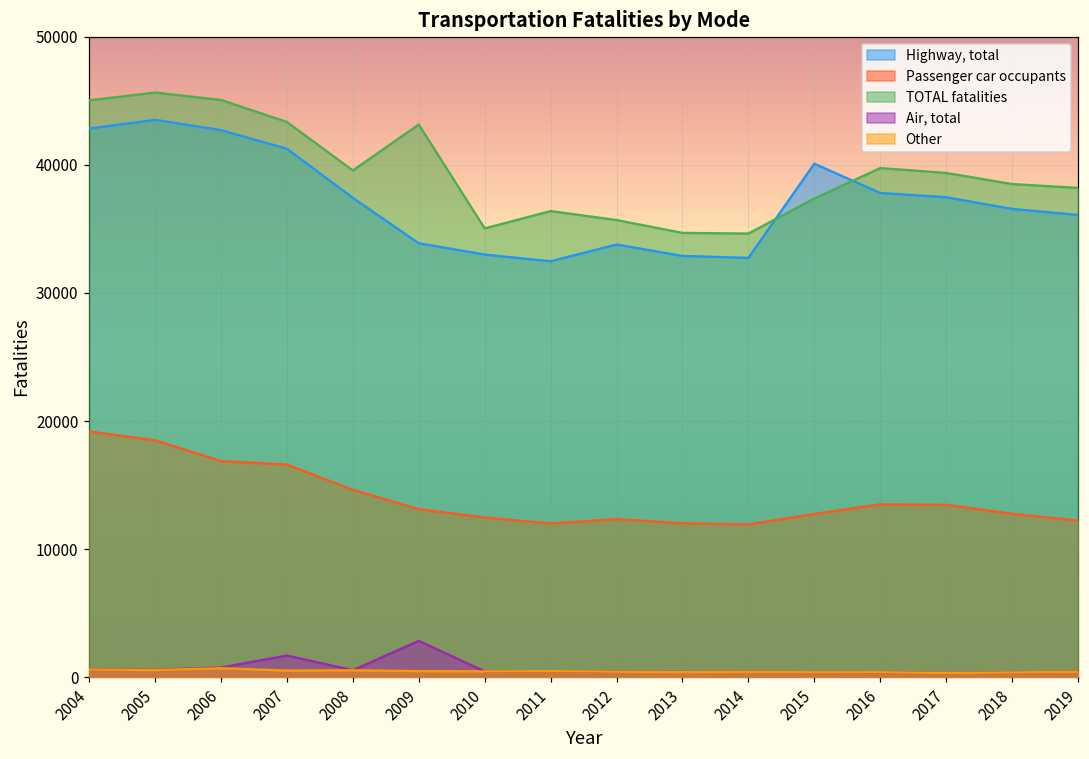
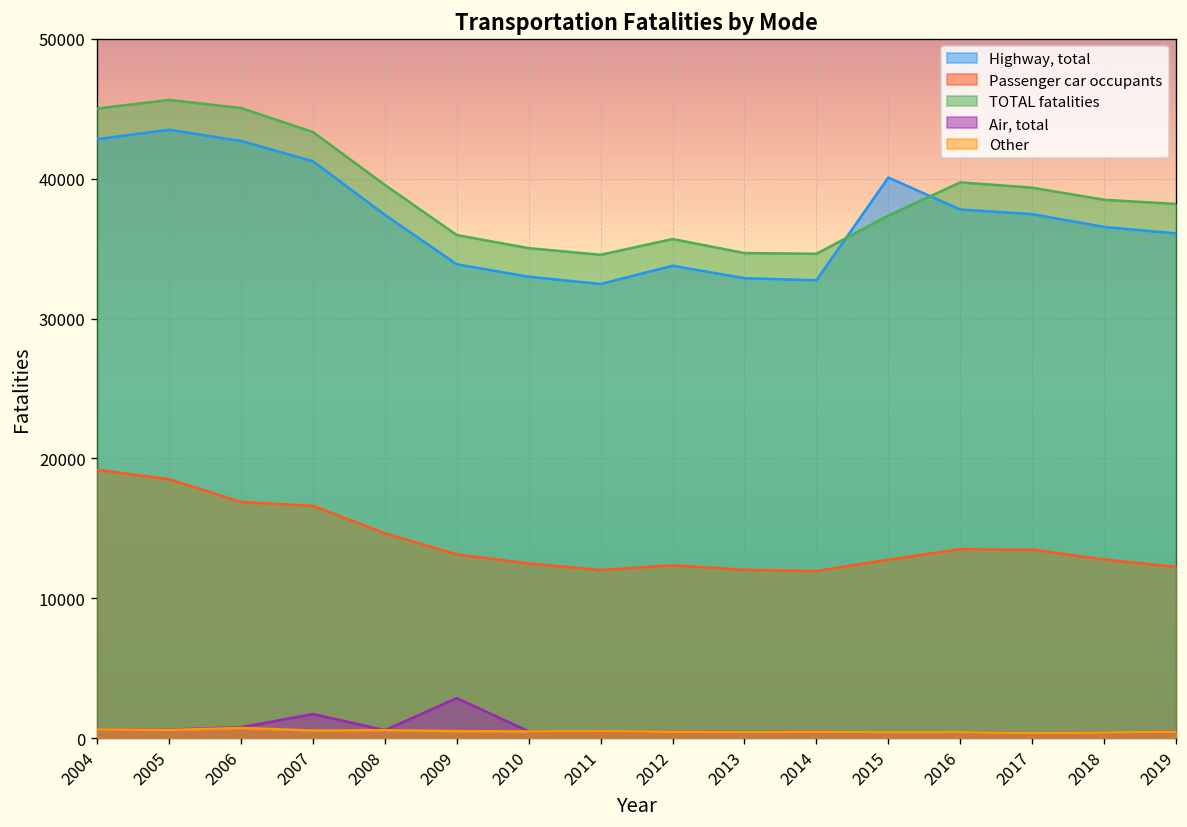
  {
    "Highway, total": {
      "2004": 42800,
      "2005": 43500,
      "2006": 42700,
      "2007": 41300,
      "2008": 37400,
      "2009": 33900,
      "2010": 33000,
      "2011": 32500,
      "2012": 33800,
      "2013": 32900,
      "2014": 32700,
      "2015": 40100,
      "2016": 37800,
      "2017": 37500,
      "2018": 36600,
      "2019": 36100
    },
    "Passenger car occupants": {
      "2004": 19200,
      "2005": 18500,
      "2006": 16900,
      "2007": 16600,
      "2008": 14600,
      "2009": 13100,
      "2010": 12500,
      "2011": 12000,
      "2012": 12400,
      "2013": 12000,
      "2014": 11900,
      "2015": 12800,
      "2016": 13500,
      "2017": 13500,
      "2018": 12800,
      "2019": 12200
    },
    "TOTAL fatalities": {
      "2004": 45000,
      "2005": 45600,
      "2006": 45100,
      "2007": 43300,
      "2008": 39600,
-     "2009": 43100,
+     "2009": 36000,
      "2010": 35000,
-     "2011": 36400,
+     "2011": 34600,
      "2012": 35700,
      "2013": 34700,
      "2014": 34600,
      "2015": 37400,
      "2016": 39700,
      "2017": 39400,
      "2018": 38500,
      "2019": 38200
    },
    "Air, total": {
      "2007": 1700,
      "2009": 2900
    },
    "Other": {
      "2007": 500,
      "2009": 500
    }
  }
